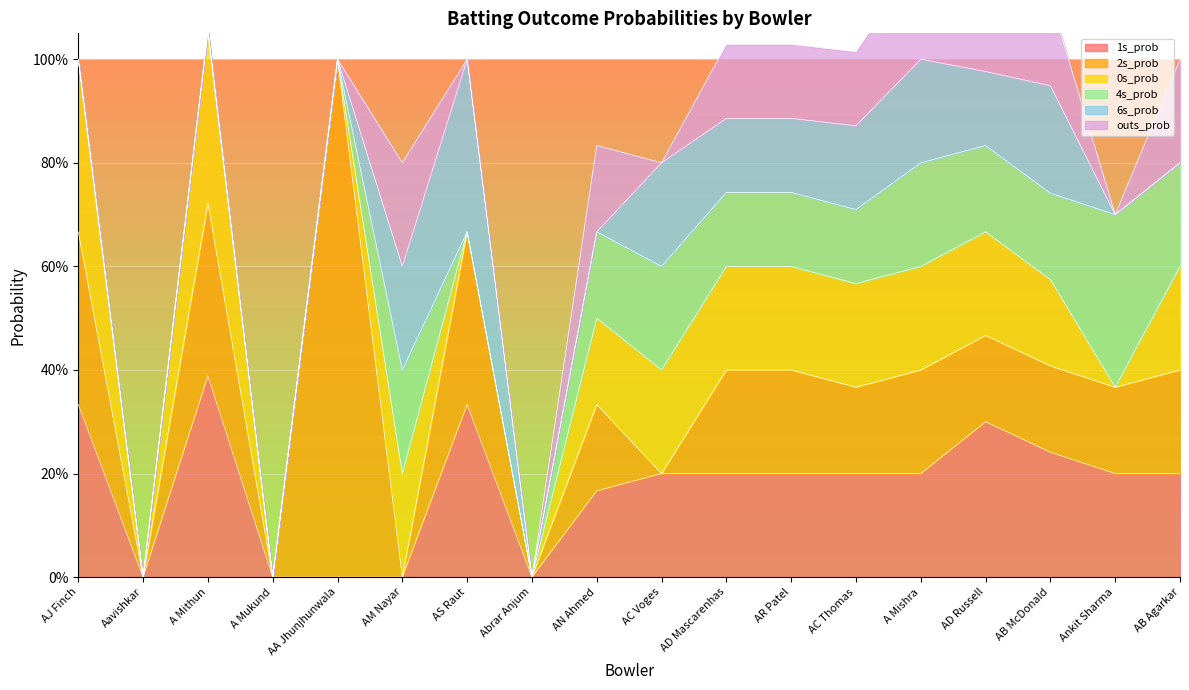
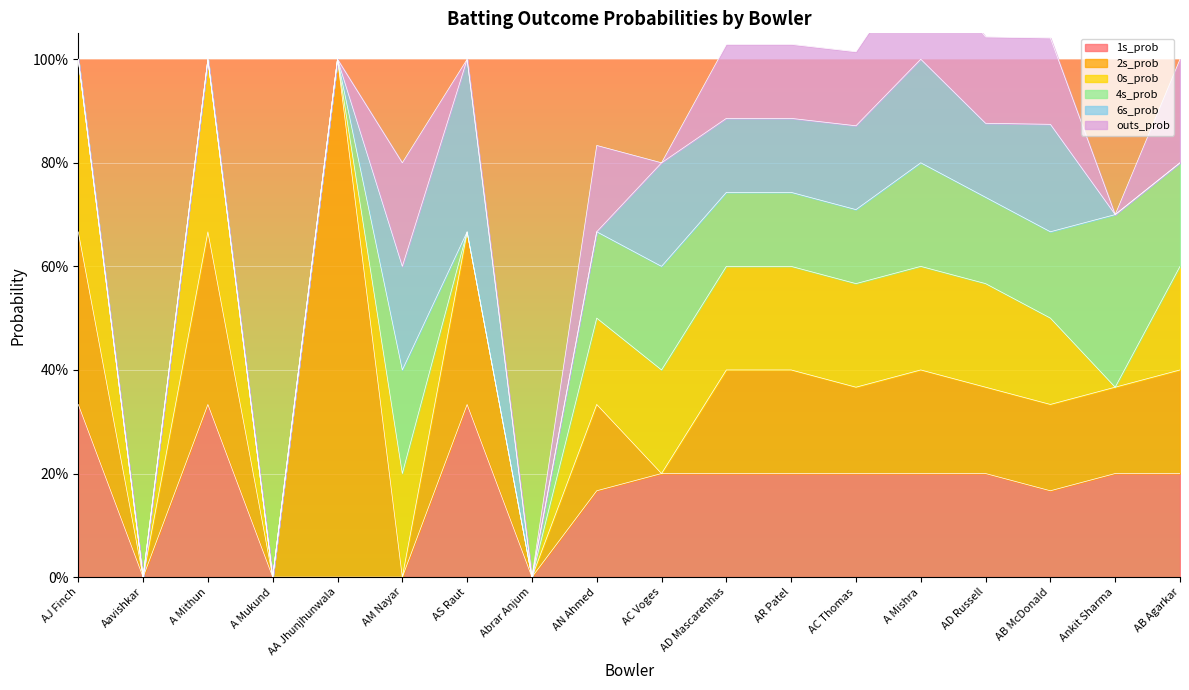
  {
    "1s_prob": {
      "AJ Finch": "33%",
-     "A Mithun": "39%",
+     "A Mithun": "33%",
      "AA Jhunjhunwala": "0%",
      "AS Raut": "33%",
      "AN Ahmed": "17%",
      "AD Mascarenhas": "20%",
      "AR Patel": "20%",
      "AC Thomas": "20%",
      "A Mishra": "20%",
-     "AD Russell": "30%",
-     "AB McDonald": "24%",
+     "AD Russell": "20%",
+     "AB McDonald": "17%",
      "Ankit Sharma": "20%",
      "AB Agarkar": "20%"
    },
    "4s_prob": {
      "AM Nayar": "20%",
      "AC Voges": "20%",
      "AD Mascarenhas": "14%",
      "AR Patel": "14%",
      "AC Thomas": "14%",
      "A Mishra": "20%",
      "AD Russell": "17%",
      "AB McDonald": "17%"
    },
    "6s_prob": {
      "AM Nayar": "20%",
      "AD Mascarenhas": "14%",
      "AR Patel": "14%",
      "AC Thomas": "16%",
      "A Mishra": "20%",
      "AD Russell": "14%",
      "AB McDonald": "21%"
    },
    "outs_prob": {
      "AM Nayar": "20%",
      "AN Ahmed": "17%",
      "AD Mascarenhas": "14%",
      "AR Patel": "14%",
      "AC Thomas": "14%",
      "AB Agarkar": "20%"
    }
  }
